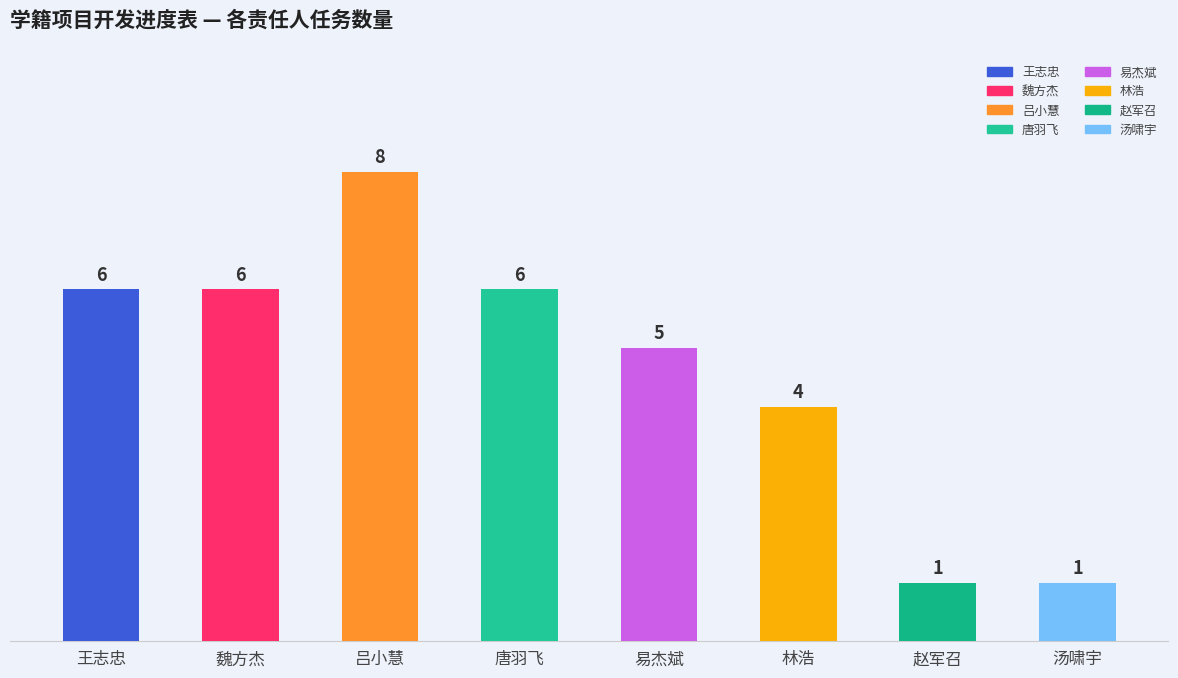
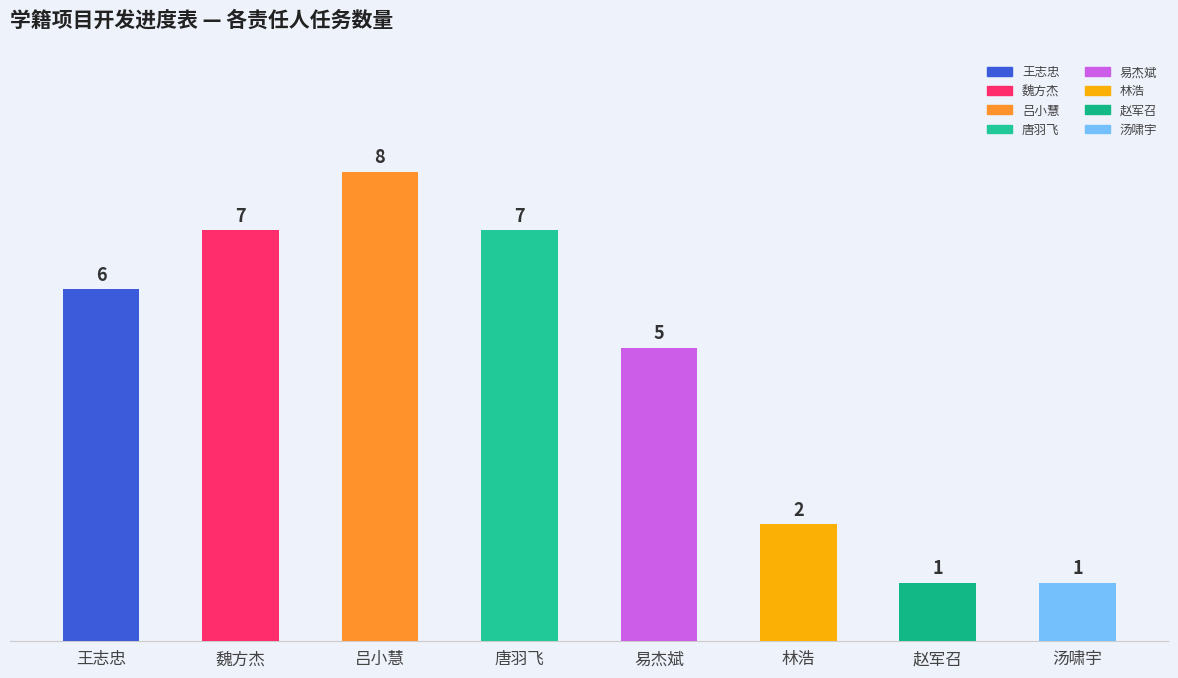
  {
    "王志忠": 6,
-   "魏方杰": 6,
+   "魏方杰": 7,
    "吕小慧": 8,
-   "唐羽飞": 6,
+   "唐羽飞": 7,
    "易杰斌": 5,
-   "林浩": 4,
+   "林浩": 2,
    "赵军召": 1,
    "汤啸宇": 1
  }
